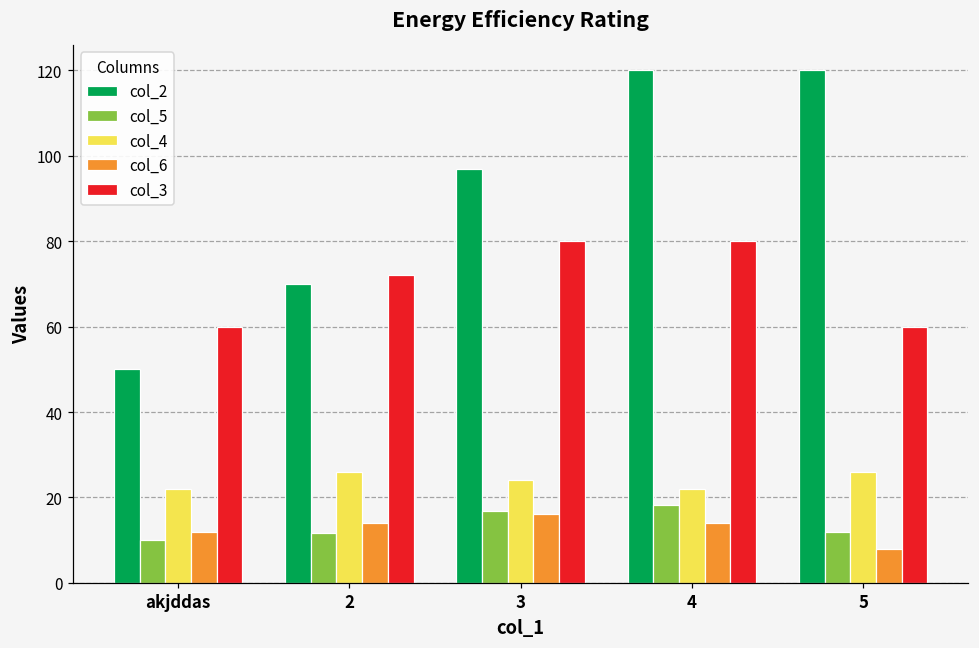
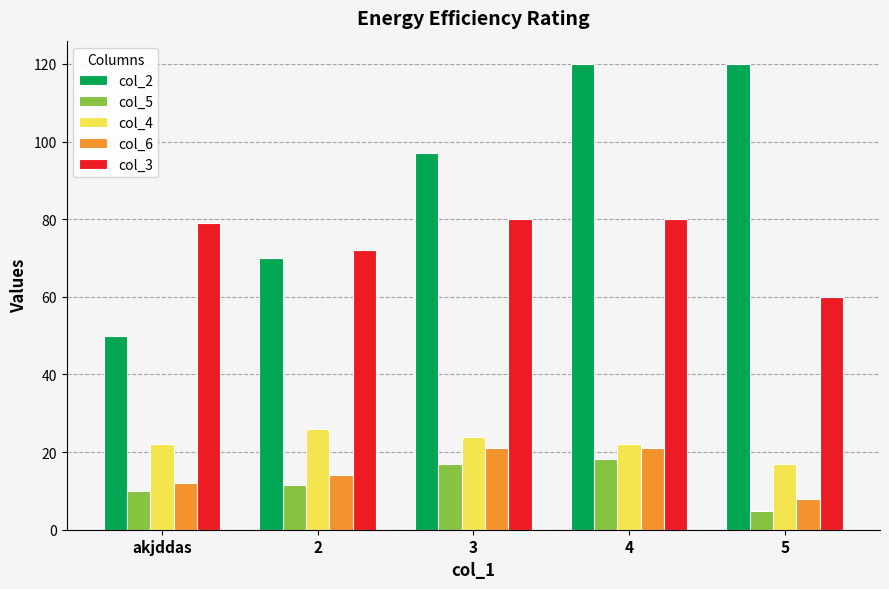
  {
    "col_2": {
      "akjddas": 50,
      "2": 70,
      "3": 97,
      "4": 120,
      "5": 120
    },
    "col_5": {
      "akjddas": 10,
      "2": 12,
      "3": 17,
      "4": 18,
-     "5": 12
+     "5": 5
    },
    "col_4": {
      "akjddas": 22,
      "2": 26,
      "3": 24,
      "4": 22,
-     "5": 26
+     "5": 17
    },
    "col_6": {
      "akjddas": 12,
      "2": 14,
-     "3": 16,
-     "4": 14,
+     "3": 21,
+     "4": 21,
      "5": 8
    },
    "col_3": {
-     "akjddas": 60,
+     "akjddas": 79,
      "2": 72,
      "3": 80,
      "4": 80,
      "5": 60
    }
  }
